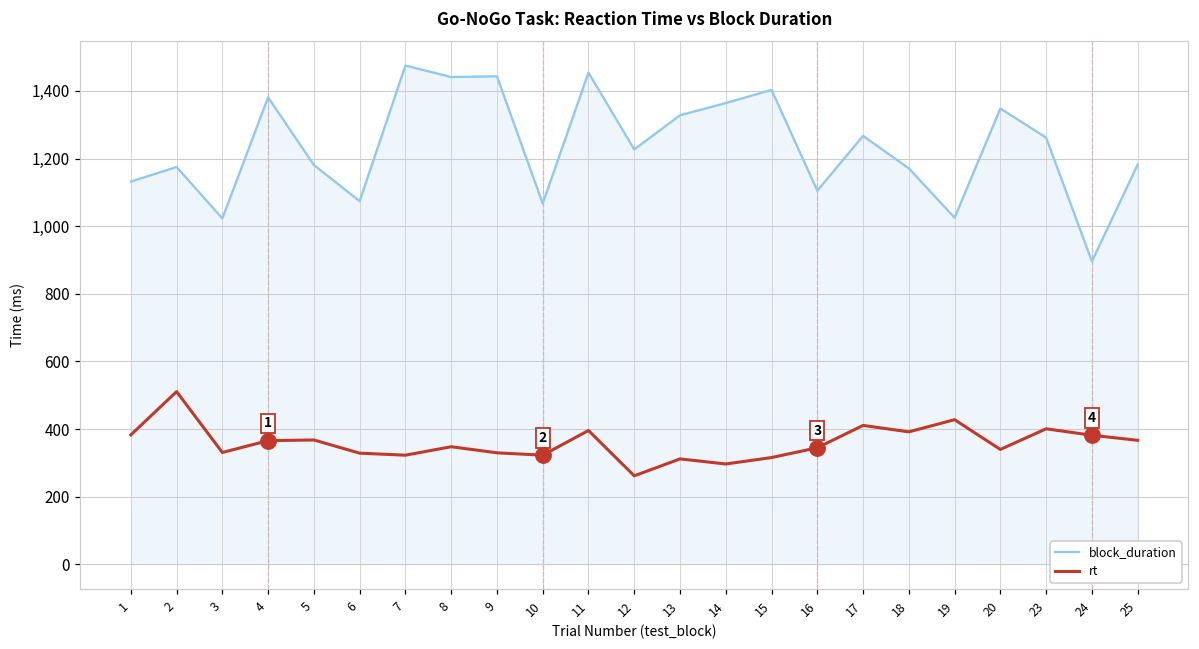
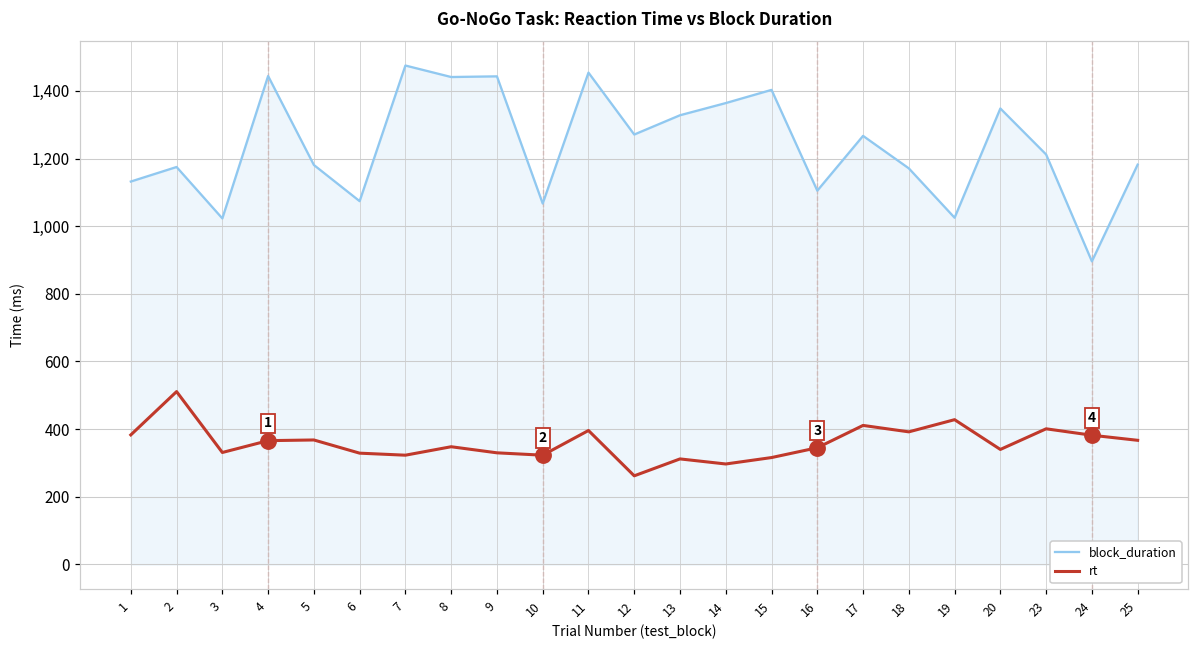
  {
    "block_duration": {
      "1": "1,130",
      "2": "1,180",
      "3": "1,020",
-     "4": "1,380",
+     "4": "1,440",
      "5": "1,180",
      "6": "1,070",
      "7": "1,480",
      "8": "1,440",
      "9": "1,440",
      "10": "1,070",
      "11": "1,450",
-     "12": "1,230",
+     "12": "1,270",
      "13": "1,330",
      "14": "1,360",
      "15": "1,400",
      "16": "1,110",
      "17": "1,270",
      "18": "1,170",
      "19": "1,030",
      "20": "1,350",
-     "23": "1,260",
+     "23": "1,210",
      "24": "900",
      "25": "1,180"
    }
  }
